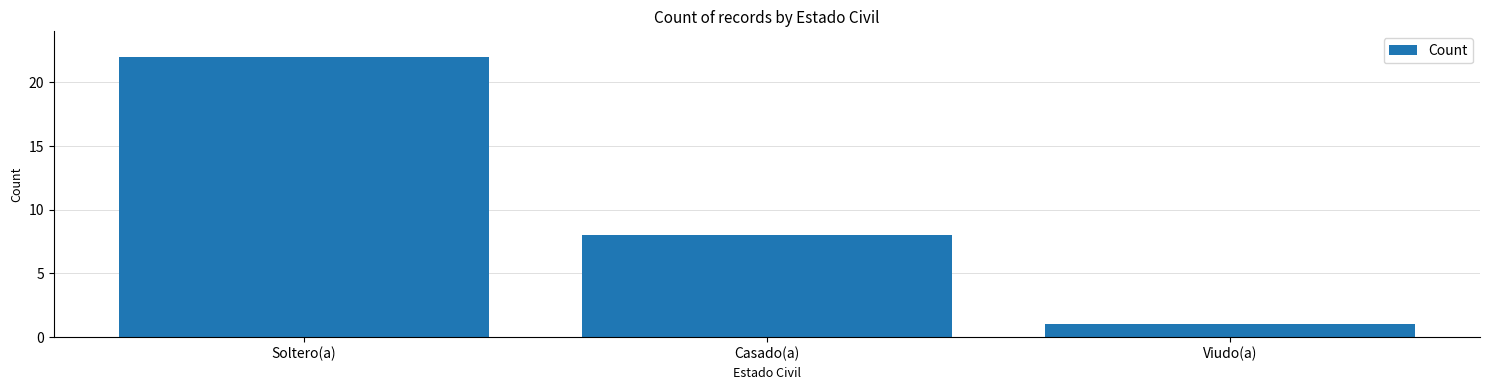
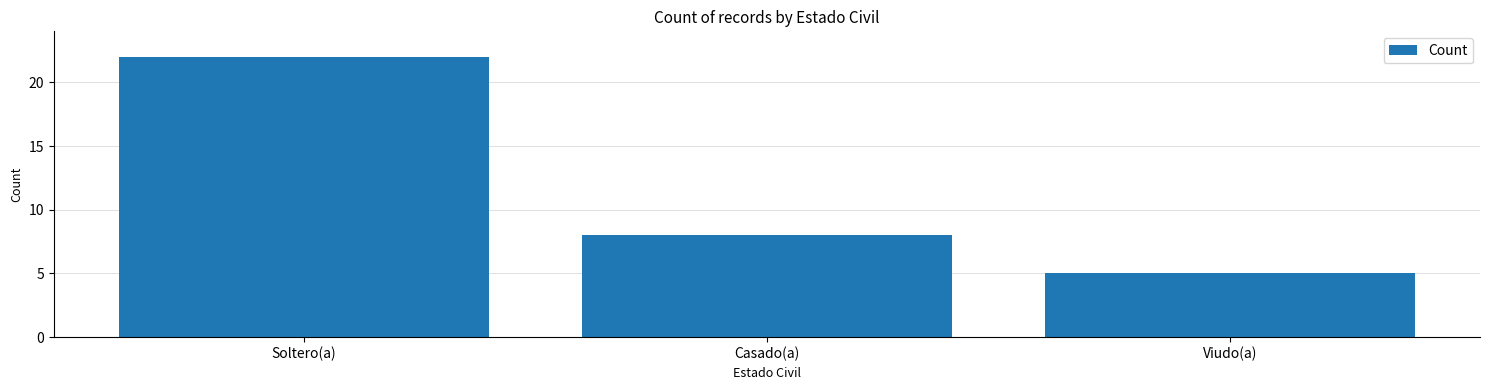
  {
    "Soltero(a)": 22,
    "Casado(a)": 8,
-   "Viudo(a)": 1
+   "Viudo(a)": 5
  }
